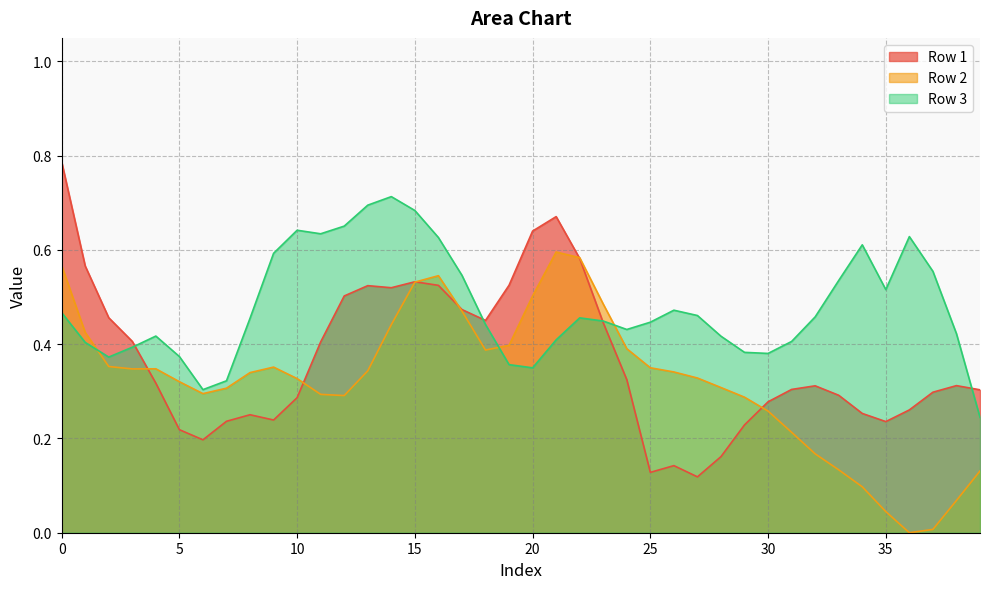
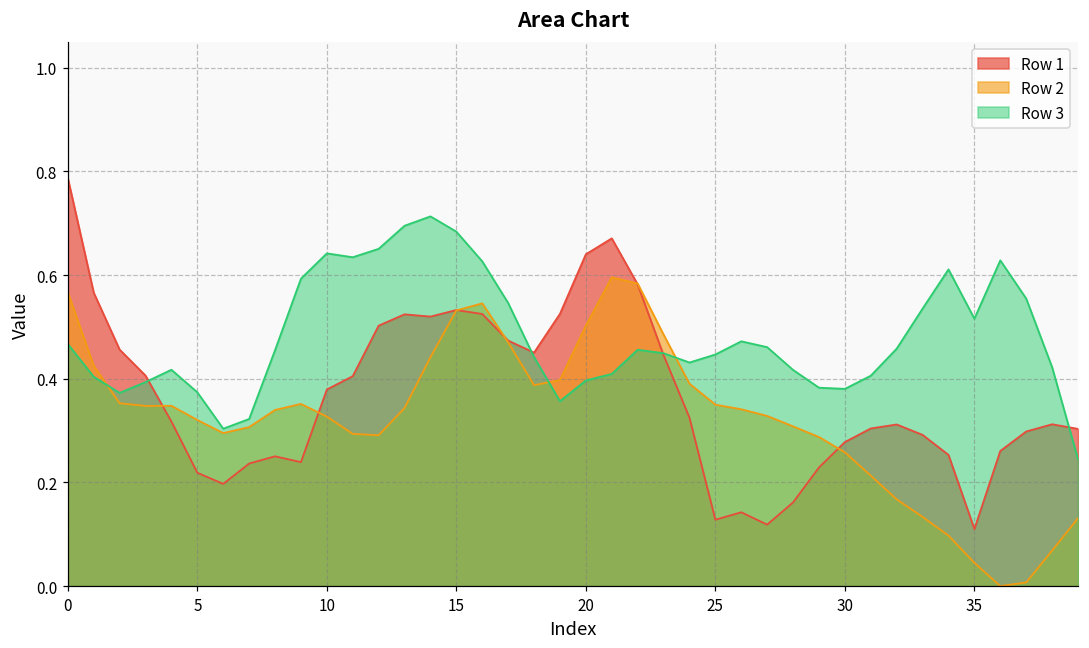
  {
    "Row 1": {
      "0": 0.79,
      "5": 0.22,
-     "10": 0.29,
+     "10": 0.38,
      "20": 0.64,
      "25": 0.13,
      "30": 0.28,
-     "35": 0.24
+     "35": 0.11
    },
    "Row 2": {
      "0": 0.57,
      "5": 0.32,
      "10": 0.33,
      "20": 0.50,
      "25": 0.35,
      "30": 0.26,
      "35": 0.04
    },
    "Row 3": {
      "0": 0.47,
      "5": 0.37,
      "10": 0.64,
      "15": 0.68,
-     "20": 0.35,
+     "20": 0.40,
      "25": 0.45,
      "30": 0.38,
      "35": 0.52
    }
  }
